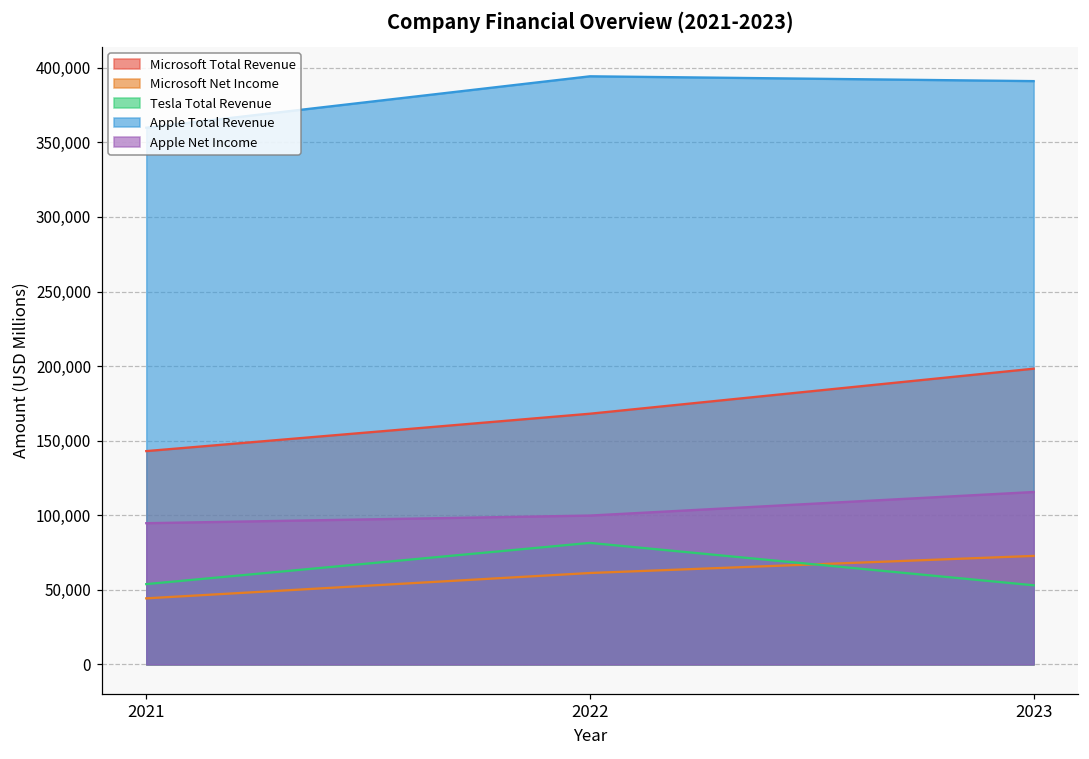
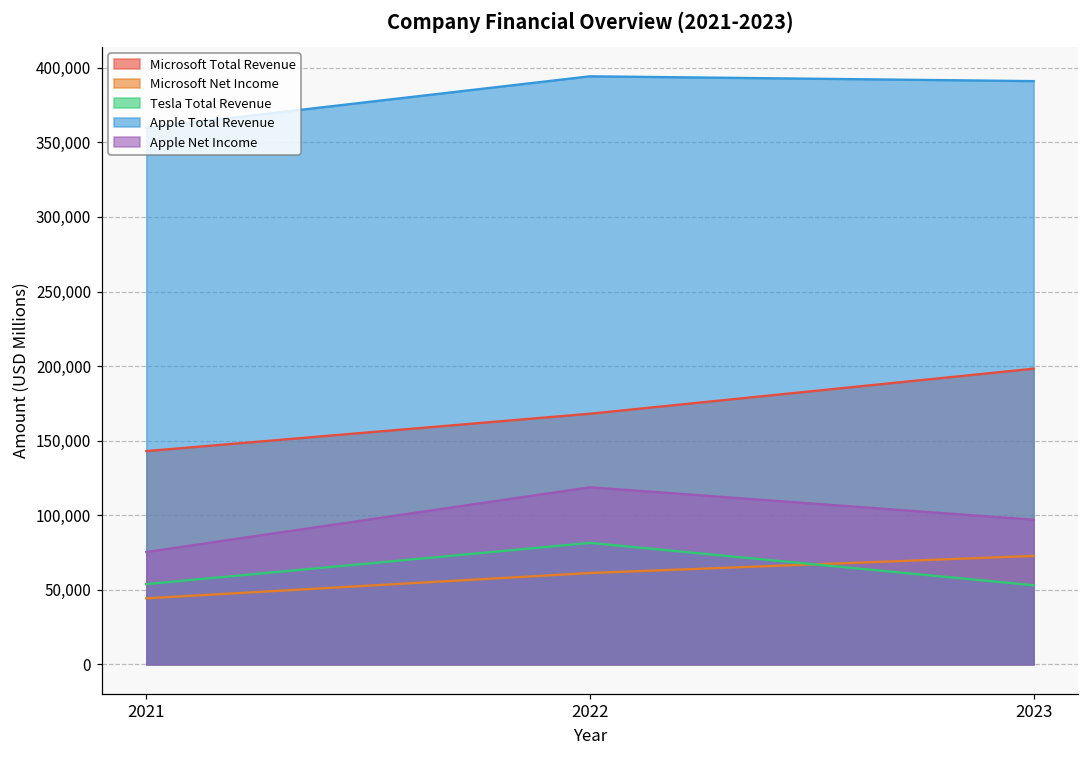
  {
    "Tesla Total Revenue": {
      "2021": "54,000",
      "2022": "81,000",
      "2023": "53,000"
    },
    "Apple Total Revenue": {
      "2022": "394,000",
      "2023": "391,000"
    },
    "Apple Net Income": {
-     "2021": "95,000",
-     "2022": "100,000",
-     "2023": "116,000"
+     "2021": "75,000",
+     "2022": "119,000",
+     "2023": "97,000"
    }
  }
